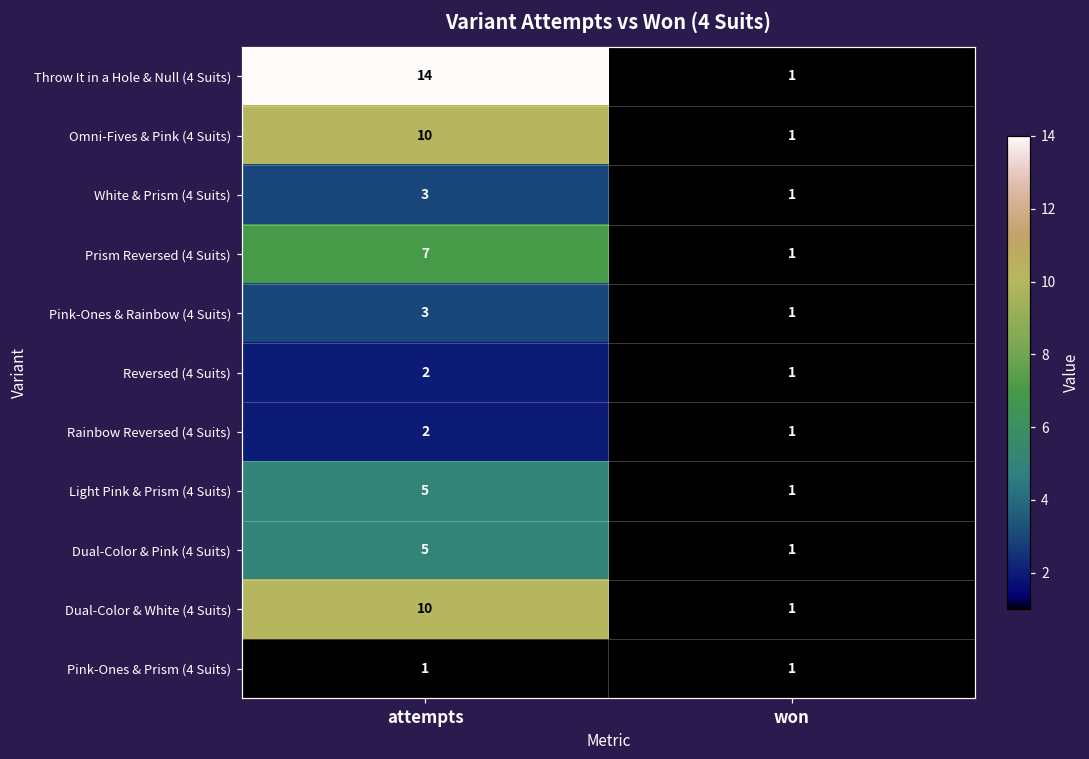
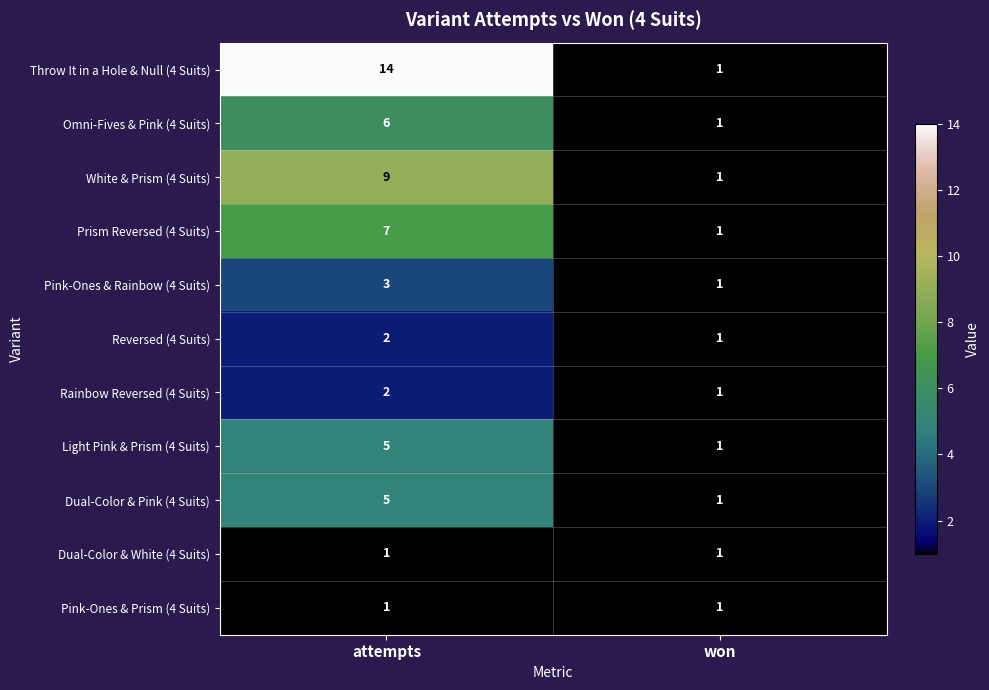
  {
    "Throw It in a Hole & Null (4 Suits)": {
      "attempts": 14,
      "won": 1
    },
    "Omni-Fives & Pink (4 Suits)": {
-     "attempts": 10,
+     "attempts": 6,
      "won": 1
    },
    "White & Prism (4 Suits)": {
-     "attempts": 3,
+     "attempts": 9,
      "won": 1
    },
    "Prism Reversed (4 Suits)": {
      "attempts": 7,
      "won": 1
    },
    "Pink-Ones & Rainbow (4 Suits)": {
      "attempts": 3,
      "won": 1
    },
    "Reversed (4 Suits)": {
      "attempts": 2,
      "won": 1
    },
    "Rainbow Reversed (4 Suits)": {
      "attempts": 2,
      "won": 1
    },
    "Light Pink & Prism (4 Suits)": {
      "attempts": 5,
      "won": 1
    },
    "Dual-Color & Pink (4 Suits)": {
      "attempts": 5,
      "won": 1
    },
    "Dual-Color & White (4 Suits)": {
-     "attempts": 10,
+     "attempts": 1,
      "won": 1
    },
    "Pink-Ones & Prism (4 Suits)": {
      "attempts": 1,
      "won": 1
    }
  }
